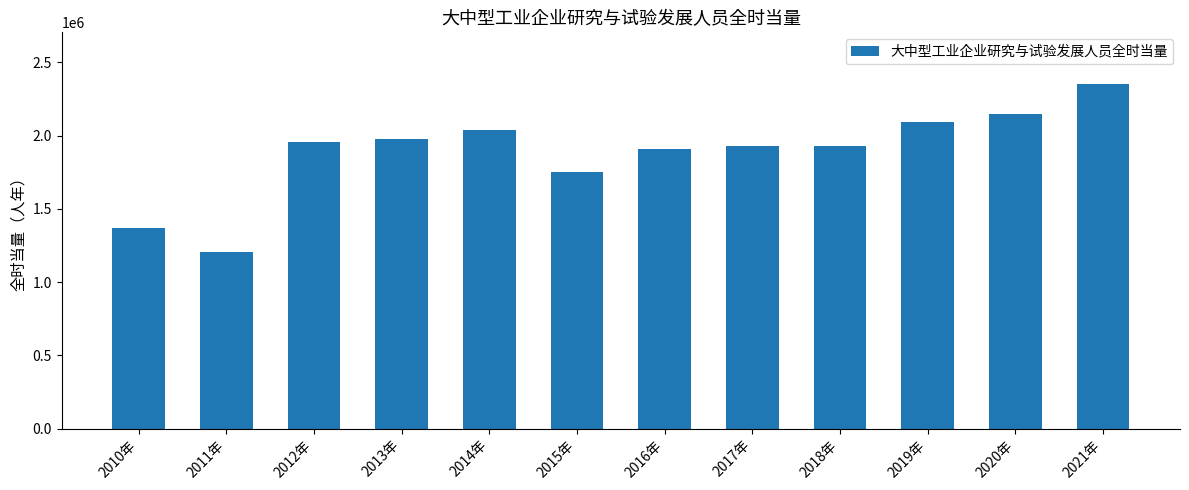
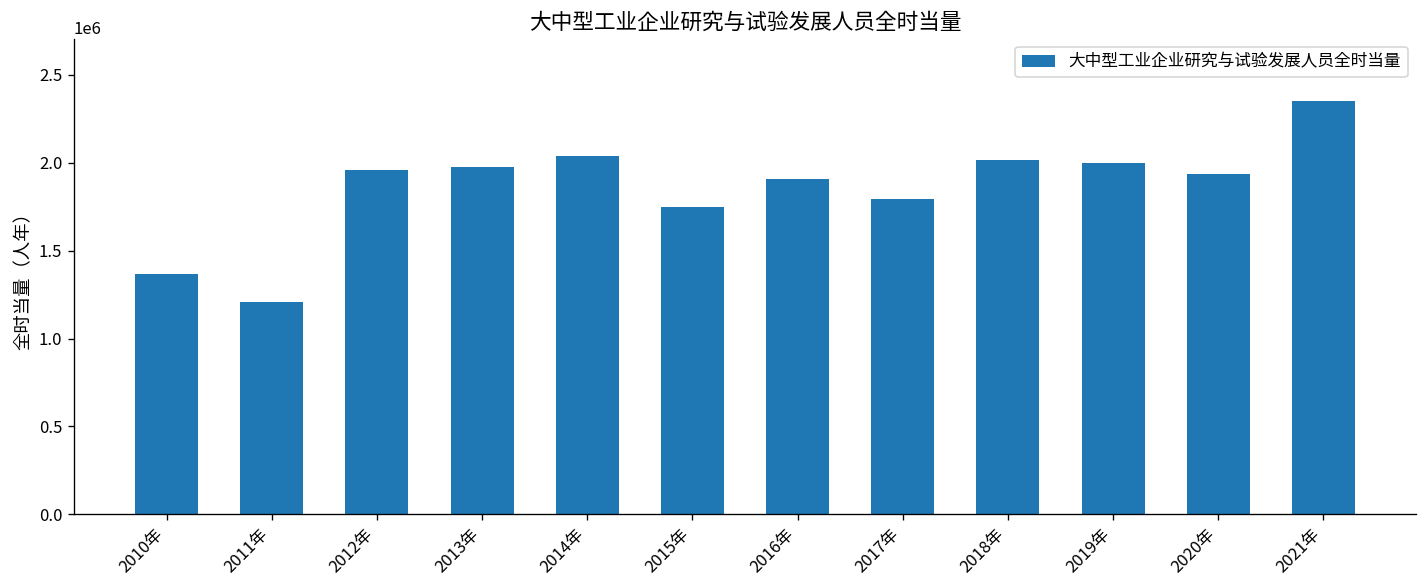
  {
    "2010年": 1370000,
    "2011年": 1210000,
    "2012年": 1960000,
    "2013年": 1980000,
    "2014年": 2040000,
    "2015年": 1750000,
    "2016年": 1910000,
-   "2017年": 1930000,
-   "2018年": 1930000,
-   "2019年": 2090000,
-   "2020年": 2150000,
+   "2017年": 1800000,
+   "2018年": 2020000,
+   "2019年": 2000000,
+   "2020年": 1940000,
    "2021年": 2350000
  }
